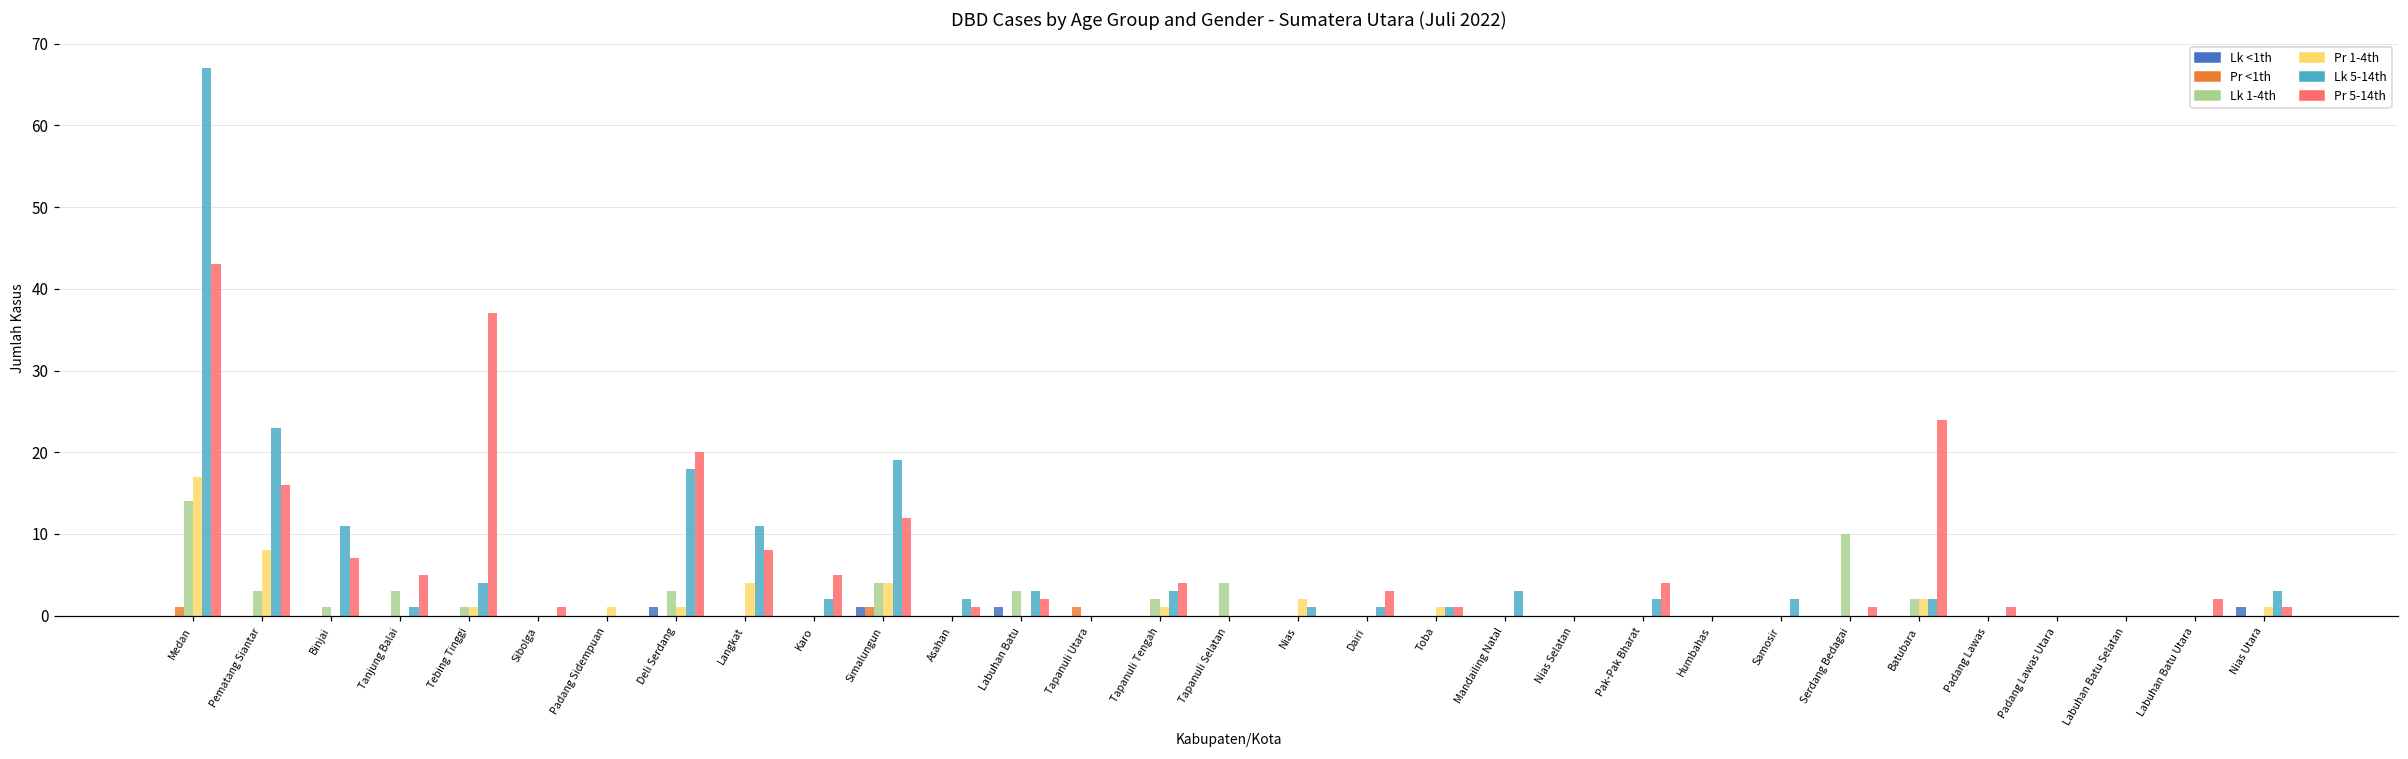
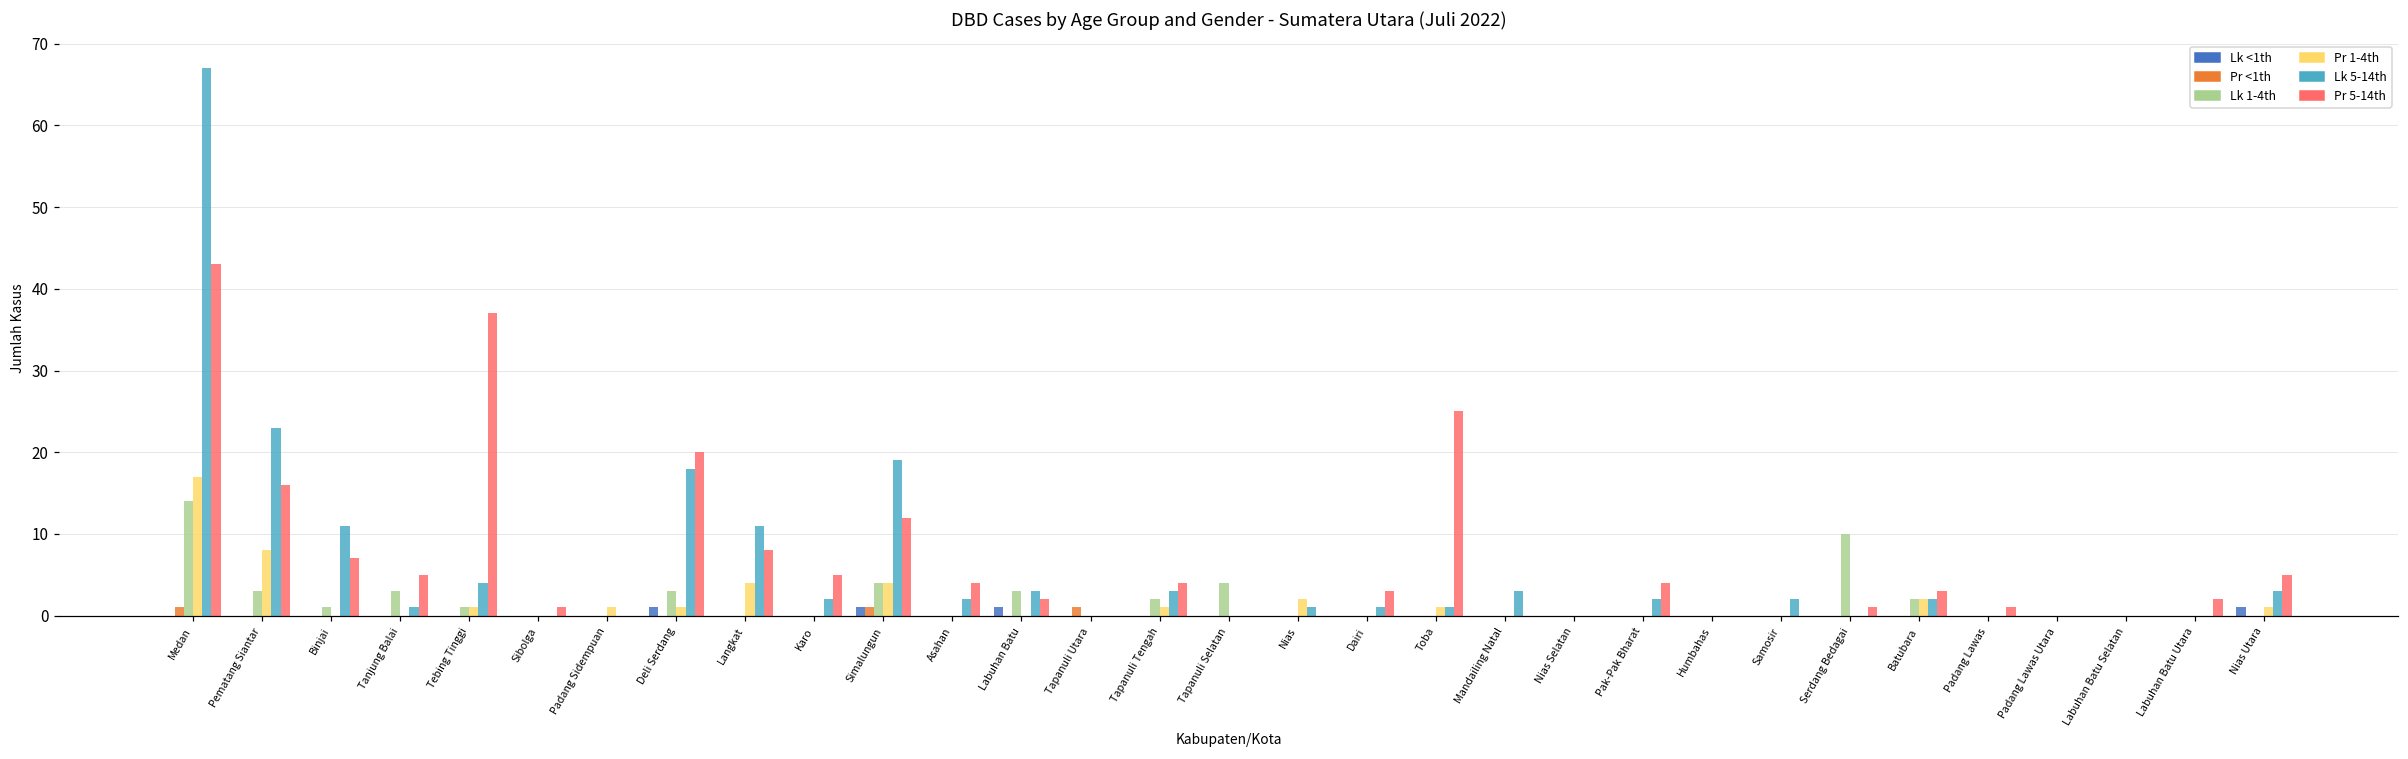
  {
    "Pr <1th": {
      "Medan": 1,
      "Pematang Siantar": 0,
      "Binjai": 0,
      "Tanjung Balai": 0,
      "Tebing Tinggi": 0,
      "Sibolga": 0,
      "Padang Sidempuan": 0,
      "Deli Serdang": 0,
      "Langkat": 0,
      "Karo": 0,
      "Simalungun": 1,
      "Asahan": 0,
      "Labuhan Batu": 0,
      "Tapanuli Utara": 1,
      "Tapanuli Tengah": 0,
      "Tapanuli Selatan": 0,
      "Nias": 0,
      "Dairi": 0,
      "Toba": 0,
      "Mandailing Natal": 0,
      "Nias Selatan": 0,
      "Pak-Pak Bharat": 0,
      "Humbahas": 0,
      "Samosir": 0,
      "Serdang Bedagai": 0,
      "Batubara": 0,
      "Padang Lawas": 0,
      "Padang Lawas Utara": 0,
      "Labuhan Batu Selatan": 0,
      "Labuhan Batu Utara": 0,
      "Nias Utara": 0
    },
    "Lk 1-4th": {
      "Medan": 14,
      "Pematang Siantar": 3,
      "Binjai": 1,
      "Tanjung Balai": 3,
      "Tebing Tinggi": 1,
      "Sibolga": 0,
      "Padang Sidempuan": 0,
      "Deli Serdang": 3,
      "Langkat": 0,
      "Karo": 0,
      "Simalungun": 4,
      "Asahan": 0,
      "Labuhan Batu": 3,
      "Tapanuli Utara": 0,
      "Tapanuli Tengah": 2,
      "Tapanuli Selatan": 4,
      "Nias": 0,
      "Dairi": 0,
      "Toba": 0,
      "Mandailing Natal": 0,
      "Nias Selatan": 0,
      "Pak-Pak Bharat": 0,
      "Humbahas": 0,
      "Samosir": 0,
      "Serdang Bedagai": 10,
      "Batubara": 2,
      "Padang Lawas": 0,
      "Padang Lawas Utara": 0,
      "Labuhan Batu Selatan": 0,
      "Labuhan Batu Utara": 0,
      "Nias Utara": 0
    },
    "Pr 1-4th": {
      "Medan": 17,
      "Pematang Siantar": 8,
      "Binjai": 0,
      "Tanjung Balai": 0,
      "Tebing Tinggi": 1,
      "Sibolga": 0,
      "Padang Sidempuan": 1,
      "Deli Serdang": 1,
      "Langkat": 4,
      "Karo": 0,
      "Simalungun": 4,
      "Asahan": 0,
      "Labuhan Batu": 0,
      "Tapanuli Utara": 0,
      "Tapanuli Tengah": 1,
      "Tapanuli Selatan": 0,
      "Nias": 2,
      "Dairi": 0,
      "Toba": 1,
      "Mandailing Natal": 0,
      "Nias Selatan": 0,
      "Pak-Pak Bharat": 0,
      "Humbahas": 0,
      "Samosir": 0,
      "Serdang Bedagai": 0,
      "Batubara": 2,
      "Padang Lawas": 0,
      "Padang Lawas Utara": 0,
      "Labuhan Batu Selatan": 0,
      "Labuhan Batu Utara": 0,
      "Nias Utara": 1
    },
    "Pr 5-14th": {
      "Medan": 43,
      "Pematang Siantar": 16,
      "Binjai": 7,
      "Tanjung Balai": 5,
      "Tebing Tinggi": 37,
      "Sibolga": 1,
      "Padang Sidempuan": 0,
      "Deli Serdang": 20,
      "Langkat": 8,
      "Karo": 5,
      "Simalungun": 12,
-     "Asahan": 1,
+     "Asahan": 4,
      "Labuhan Batu": 2,
      "Tapanuli Utara": 0,
      "Tapanuli Tengah": 4,
      "Tapanuli Selatan": 0,
      "Nias": 0,
      "Dairi": 3,
-     "Toba": 1,
+     "Toba": 25,
      "Mandailing Natal": 0,
      "Nias Selatan": 0,
      "Pak-Pak Bharat": 4,
      "Humbahas": 0,
      "Samosir": 0,
      "Serdang Bedagai": 1,
-     "Batubara": 24,
+     "Batubara": 3,
      "Padang Lawas": 1,
      "Padang Lawas Utara": 0,
      "Labuhan Batu Selatan": 0,
      "Labuhan Batu Utara": 2,
-     "Nias Utara": 1
+     "Nias Utara": 5
    }
  }
